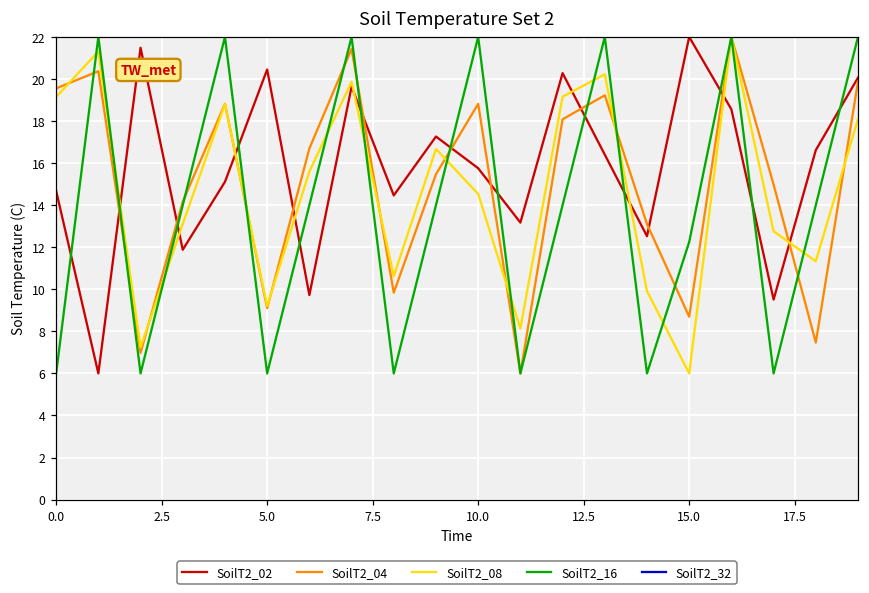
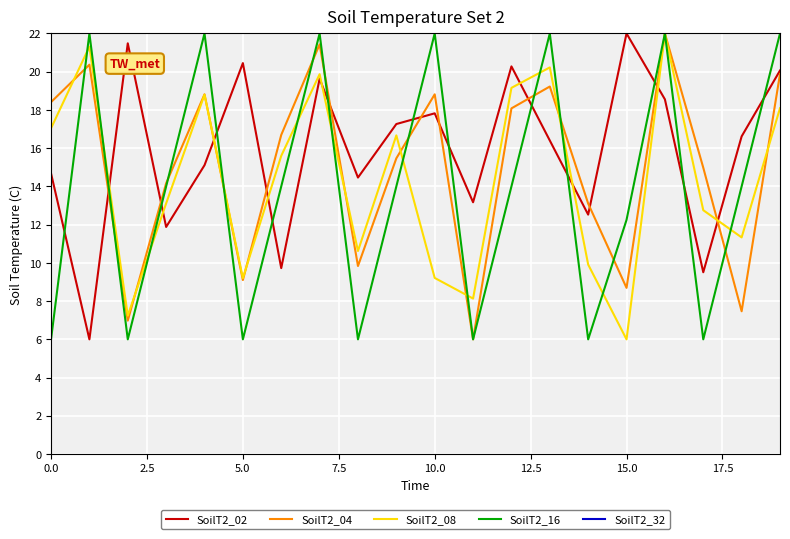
  {
    "SoilT2_02": {
      "0.0": 14.7,
      "5.0": 20.4,
-     "10.0": 15.8,
+     "10.0": 17.8,
      "15.0": 22.0
    },
    "SoilT2_04": {
-     "0.0": 19.6,
+     "0.0": 18.4,
      "10.0": 18.8,
      "15.0": 8.7
    },
    "SoilT2_08": {
-     "0.0": 19.1,
-     "10.0": 14.5,
+     "0.0": 17.0,
+     "10.0": 9.2,
      "15.0": 6.0
    },
    "SoilT2_16": {
      "0.0": 6.0,
      "5.0": 6.0,
      "10.0": 22.0,
      "15.0": 12.3
    }
  }
